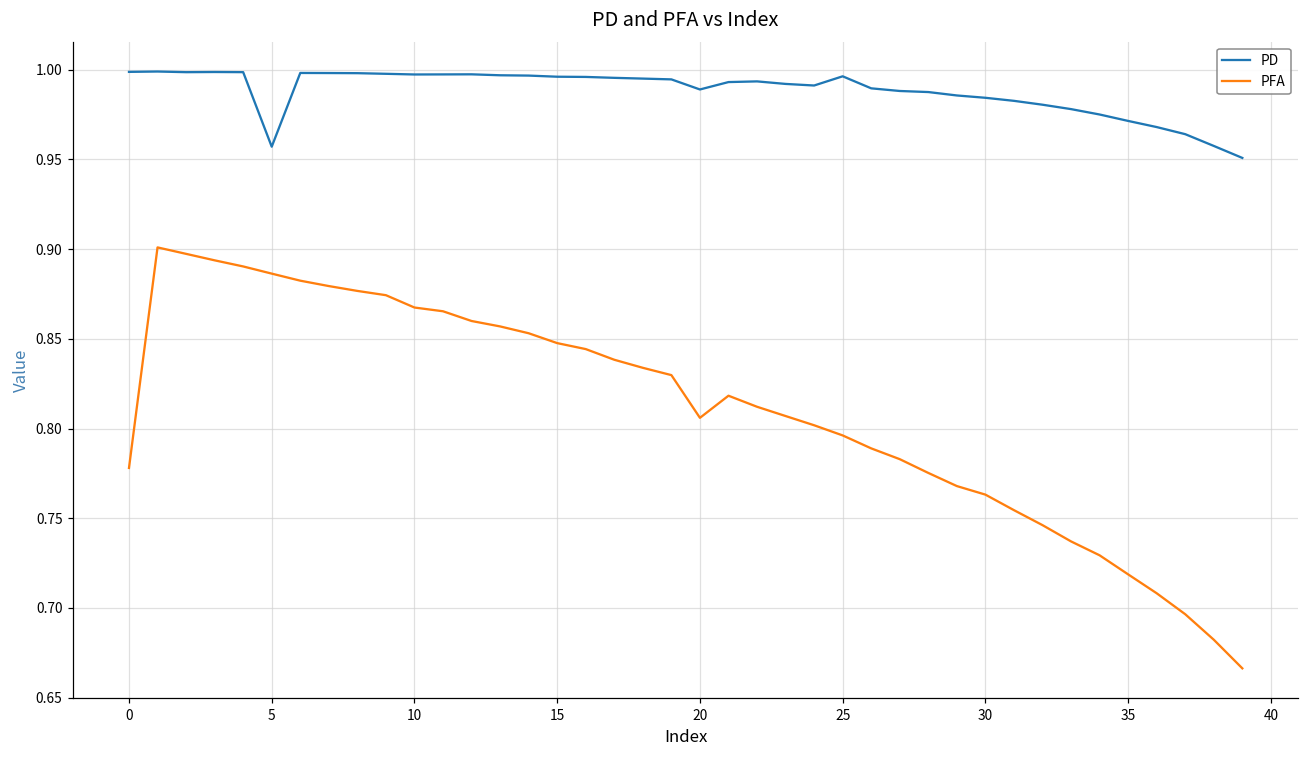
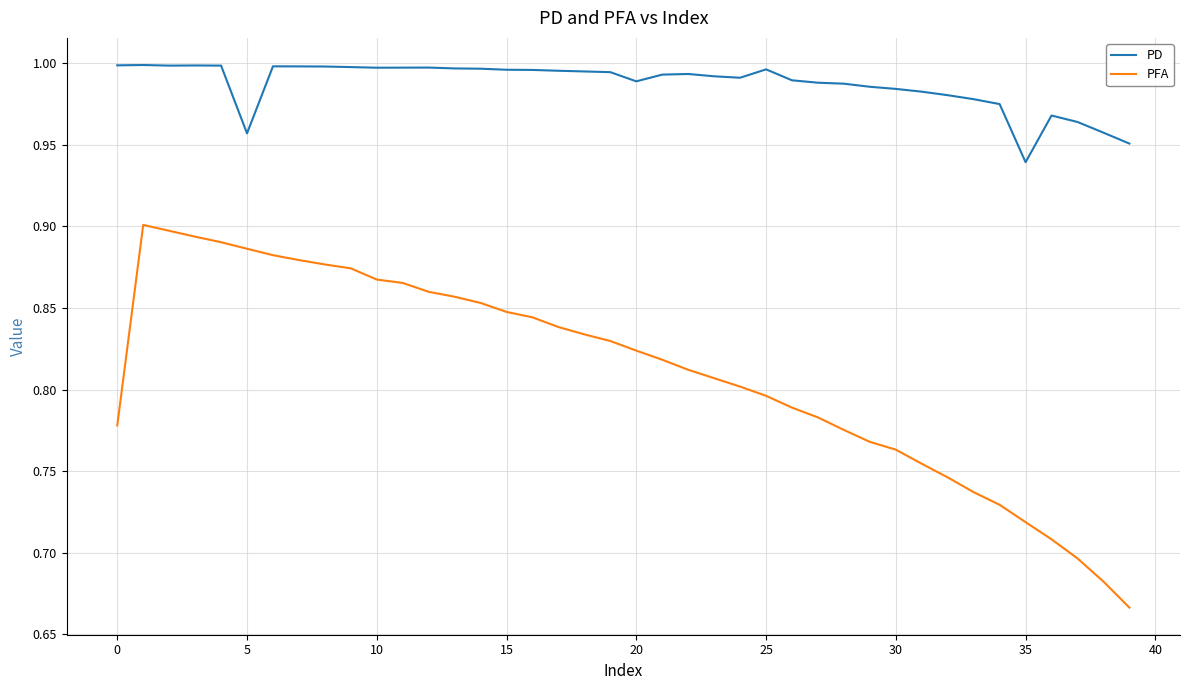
  {
    "PD": {
      "0": 0.999,
      "5": 0.957,
      "10": 0.997,
      "15": 0.996,
      "20": 0.989,
      "25": 0.996,
      "30": 0.984,
-     "35": 0.971
+     "35": 0.939
    },
    "PFA": {
      "0": 0.778,
      "5": 0.886,
      "10": 0.867,
      "15": 0.848,
-     "20": 0.806,
+     "20": 0.824,
      "25": 0.796,
      "30": 0.763,
      "35": 0.719
    }
  }
